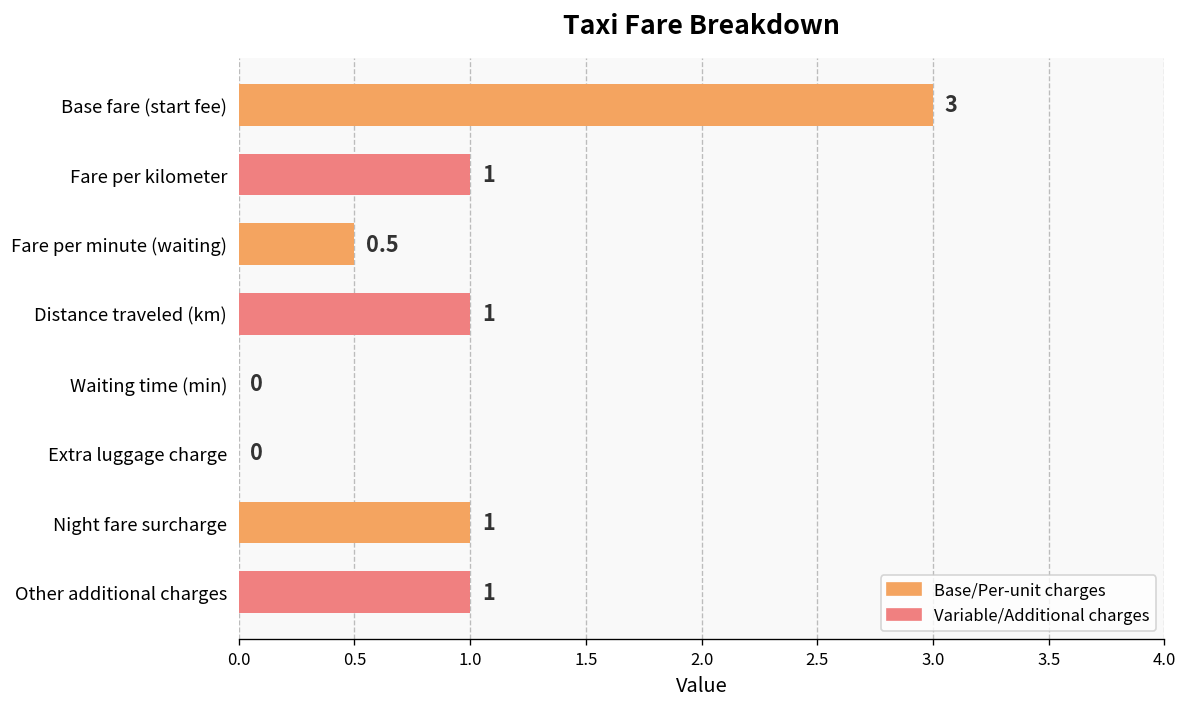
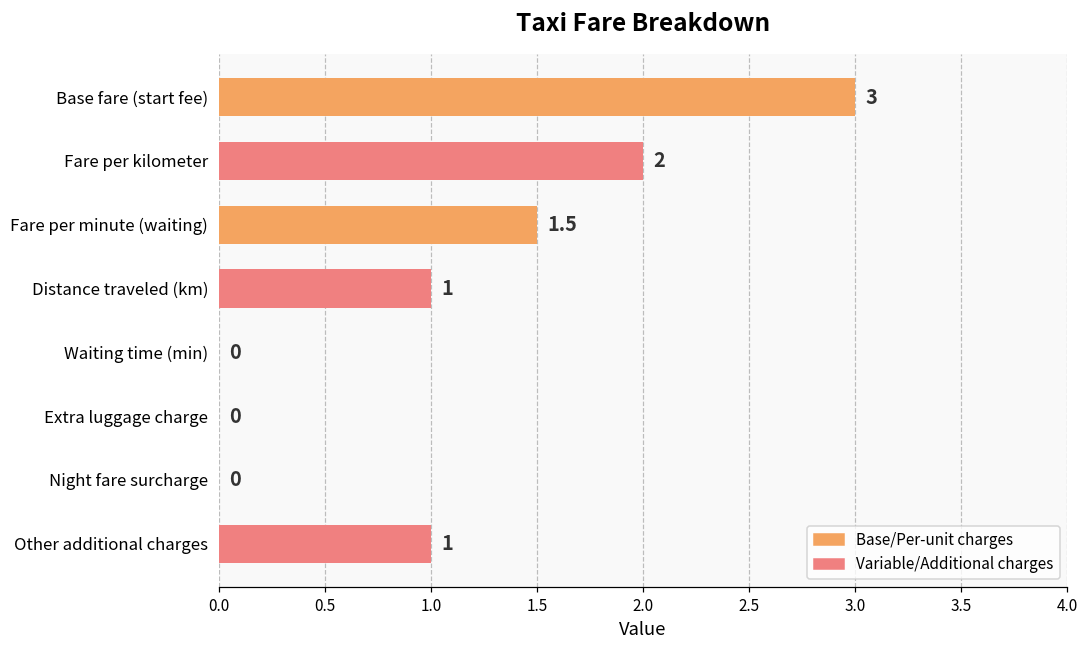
  {
    "Base fare (start fee)": 3,
-   "Fare per kilometer": 1,
-   "Fare per minute (waiting)": 0.5,
+   "Fare per kilometer": 2,
+   "Fare per minute (waiting)": 1.5,
    "Distance traveled (km)": 1,
    "Waiting time (min)": 0,
    "Extra luggage charge": 0,
-   "Night fare surcharge": 1,
+   "Night fare surcharge": 0,
    "Other additional charges": 1
  }
